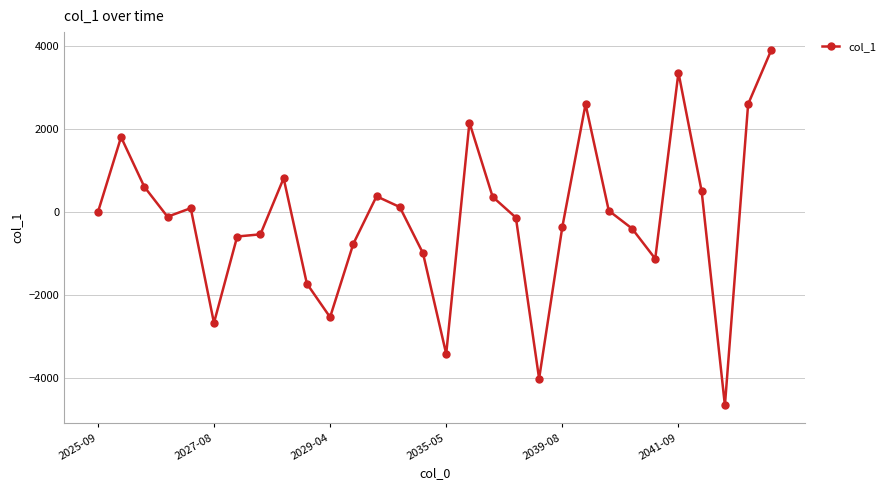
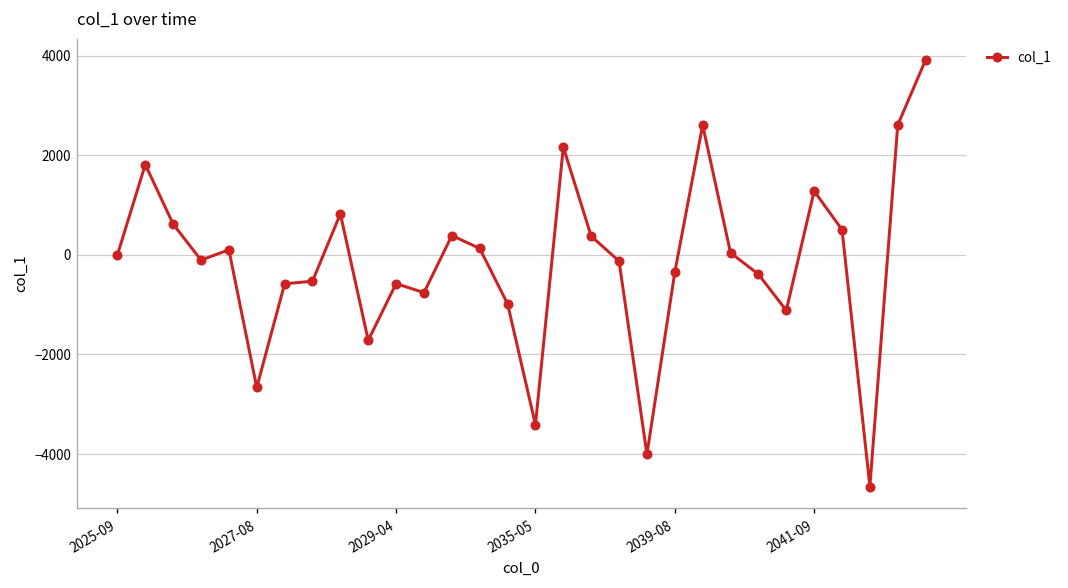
  {
    "2025-09": 0,
    "2027-08": -2700,
-   "2029-04": -2500,
+   "2029-04": -600,
    "2035-05": -3400,
    "2039-08": -400,
-   "2041-09": 3400
+   "2041-09": 1300
  }
